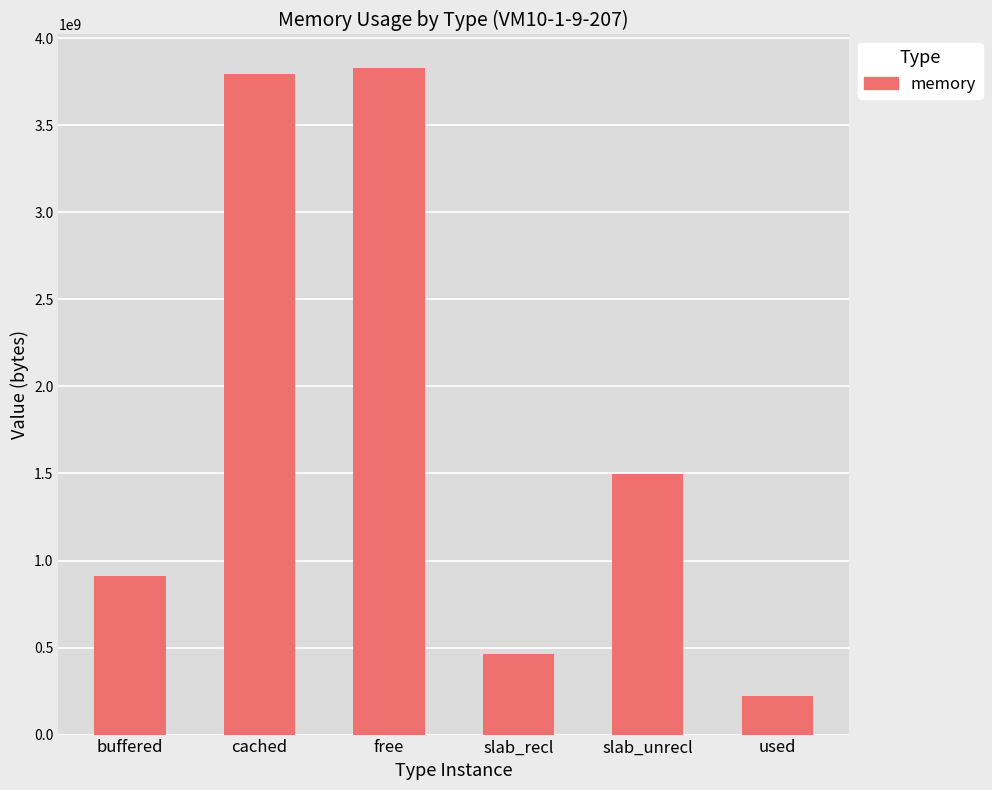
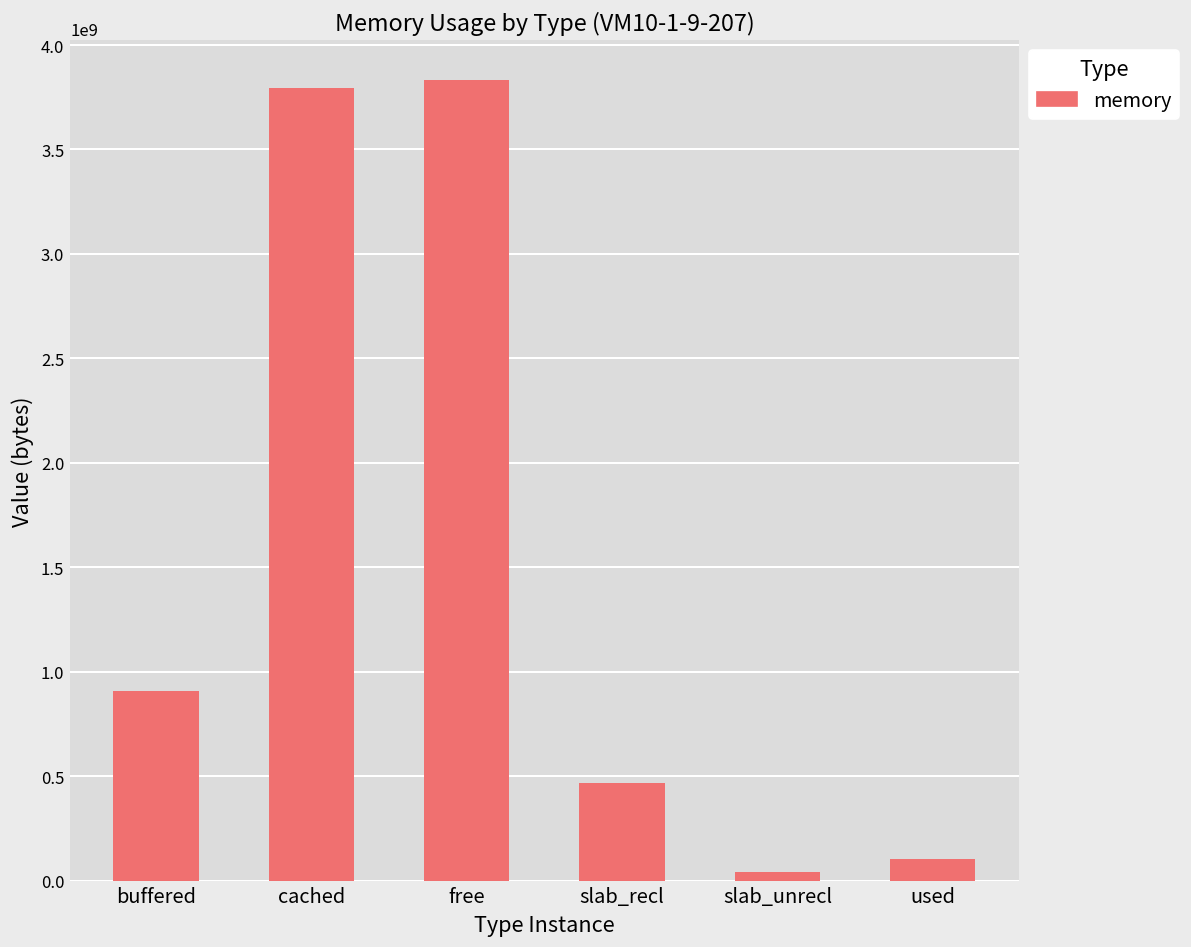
  {
    "buffered": 910000000,
    "cached": 3790000000,
    "free": 3830000000,
    "slab_recl": 460000000,
-   "slab_unrecl": 1500000000,
-   "used": 220000000
+   "slab_unrecl": 40000000,
+   "used": 100000000
  }
